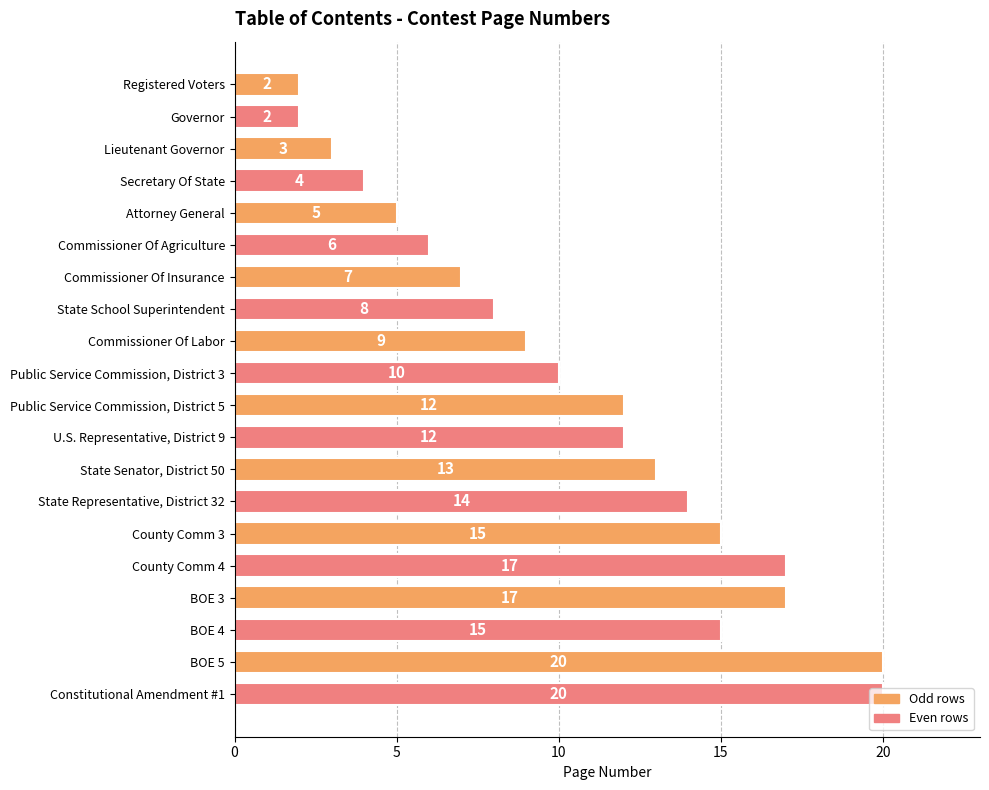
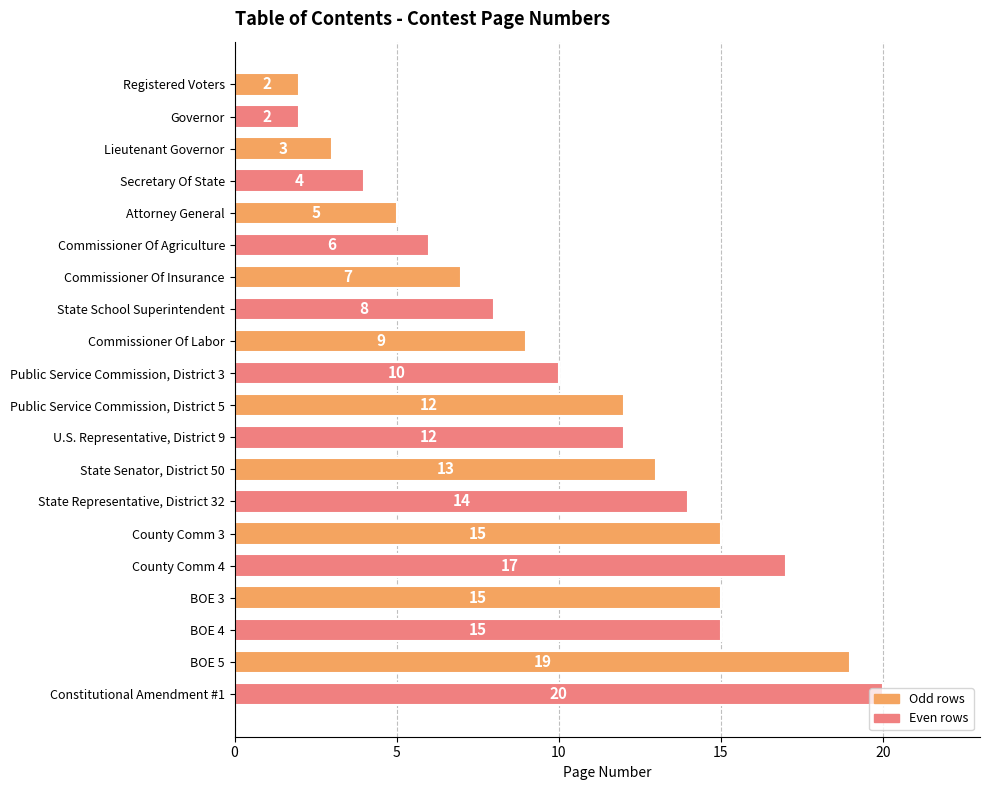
  {
    "Registered Voters": 2,
    "Governor": 2,
    "Lieutenant Governor": 3,
    "Secretary Of State": 4,
    "Attorney General": 5,
    "Commissioner Of Agriculture": 6,
    "Commissioner Of Insurance": 7,
    "State School Superintendent": 8,
    "Commissioner Of Labor": 9,
    "Public Service Commission, District 3": 10,
    "Public Service Commission, District 5": 12,
    "U.S. Representative, District 9": 12,
    "State Senator, District 50": 13,
    "State Representative, District 32": 14,
    "County Comm 3": 15,
    "County Comm 4": 17,
-   "BOE 3": 17,
+   "BOE 3": 15,
    "BOE 4": 15,
-   "BOE 5": 20
+   "BOE 5": 19
  }
